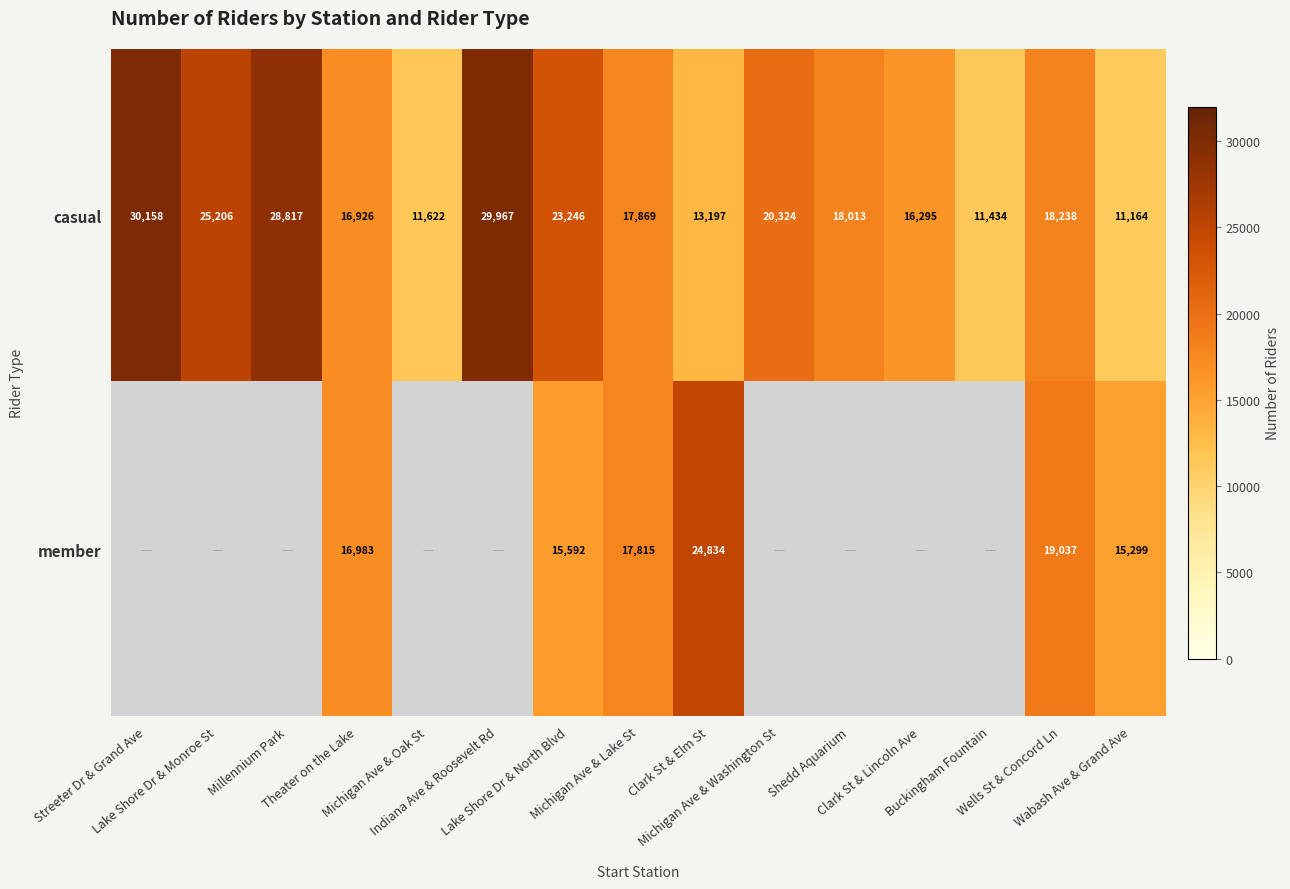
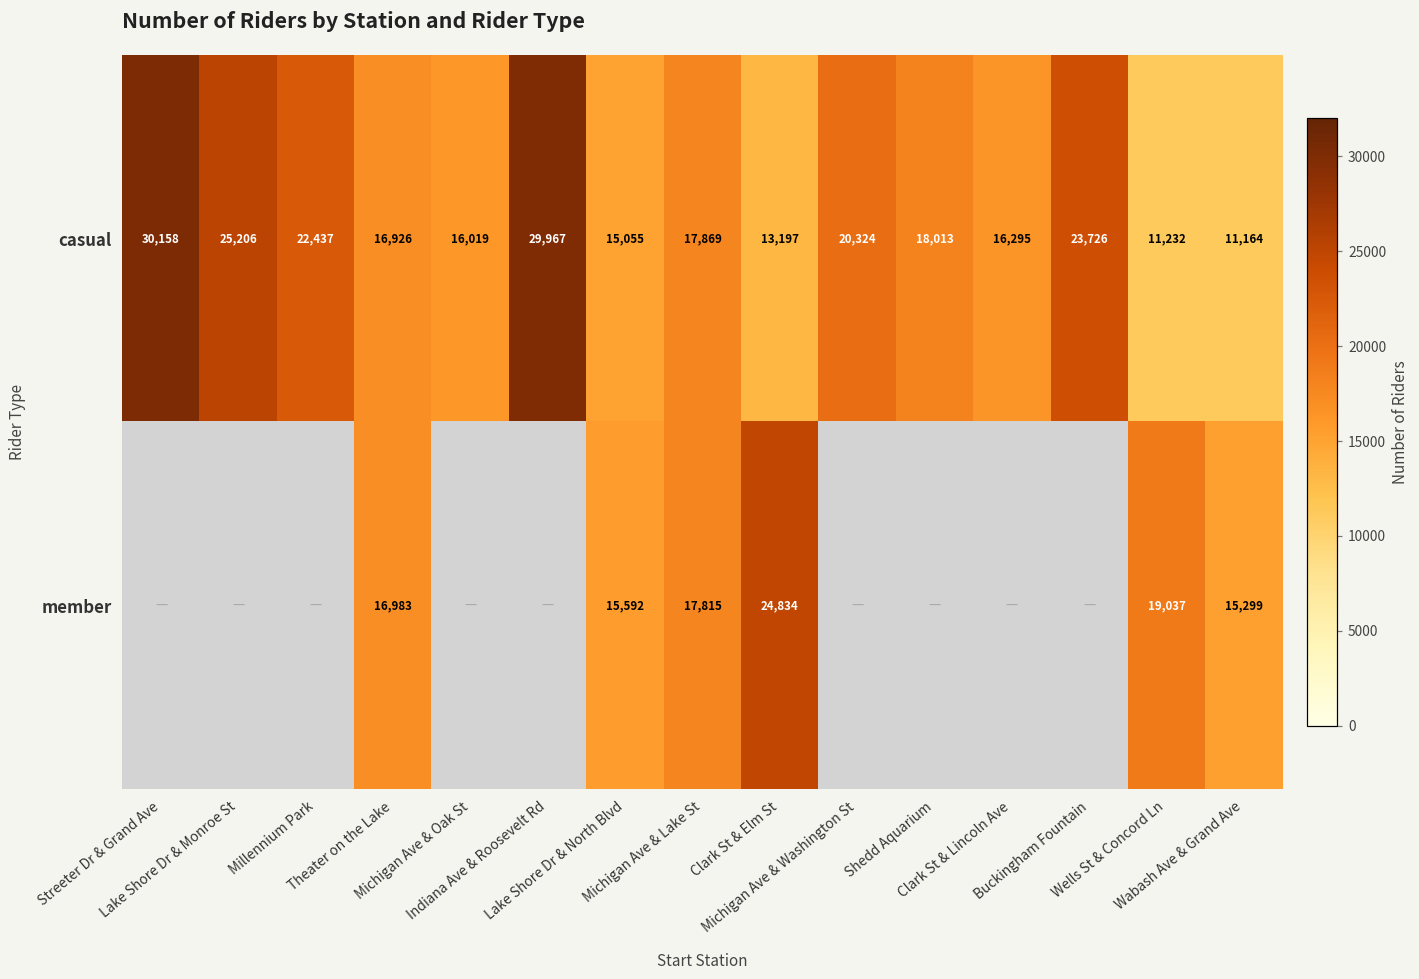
  {
    "casual": {
      "Streeter Dr & Grand Ave": "30,158",
      "Lake Shore Dr & Monroe St": "25,206",
-     "Millennium Park": "28,817",
+     "Millennium Park": "22,437",
      "Theater on the Lake": "16,926",
-     "Michigan Ave & Oak St": "11,622",
+     "Michigan Ave & Oak St": "16,019",
      "Indiana Ave & Roosevelt Rd": "29,967",
-     "Lake Shore Dr & North Blvd": "23,246",
+     "Lake Shore Dr & North Blvd": "15,055",
      "Michigan Ave & Lake St": "17,869",
      "Clark St & Elm St": "13,197",
      "Michigan Ave & Washington St": "20,324",
      "Shedd Aquarium": "18,013",
      "Clark St & Lincoln Ave": "16,295",
-     "Buckingham Fountain": "11,434",
-     "Wells St & Concord Ln": "18,238",
+     "Buckingham Fountain": "23,726",
+     "Wells St & Concord Ln": "11,232",
      "Wabash Ave & Grand Ave": "11,164"
    },
    "member": {
      "Theater on the Lake": "16,983",
      "Lake Shore Dr & North Blvd": "15,592",
      "Michigan Ave & Lake St": "17,815",
      "Clark St & Elm St": "24,834",
      "Wells St & Concord Ln": "19,037",
      "Wabash Ave & Grand Ave": "15,299"
    }
  }
